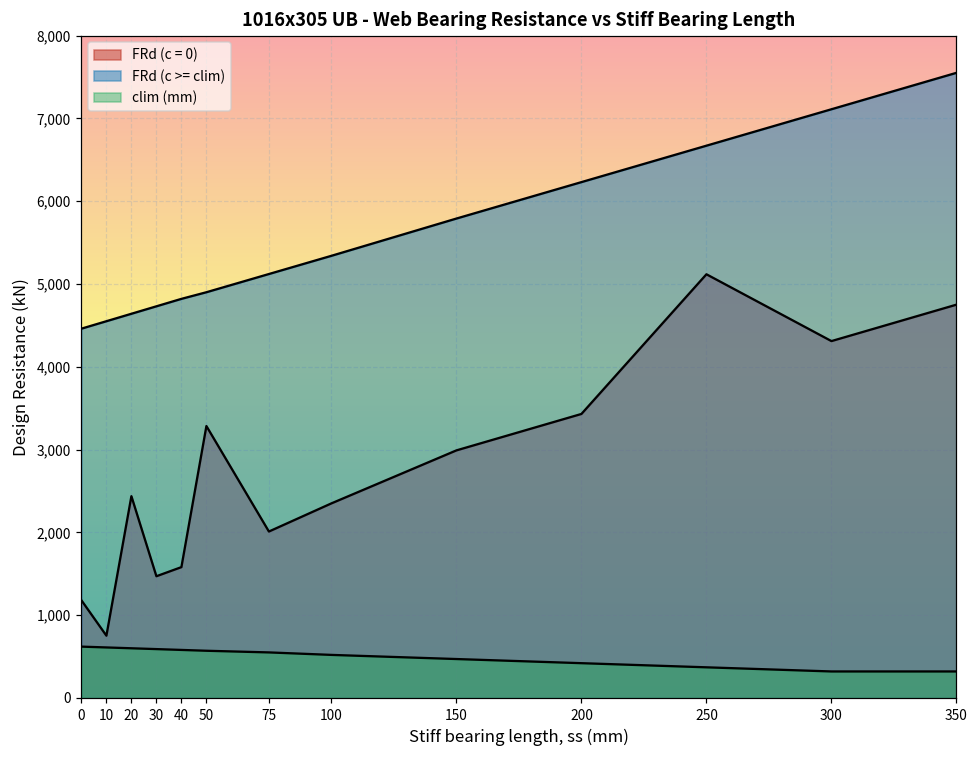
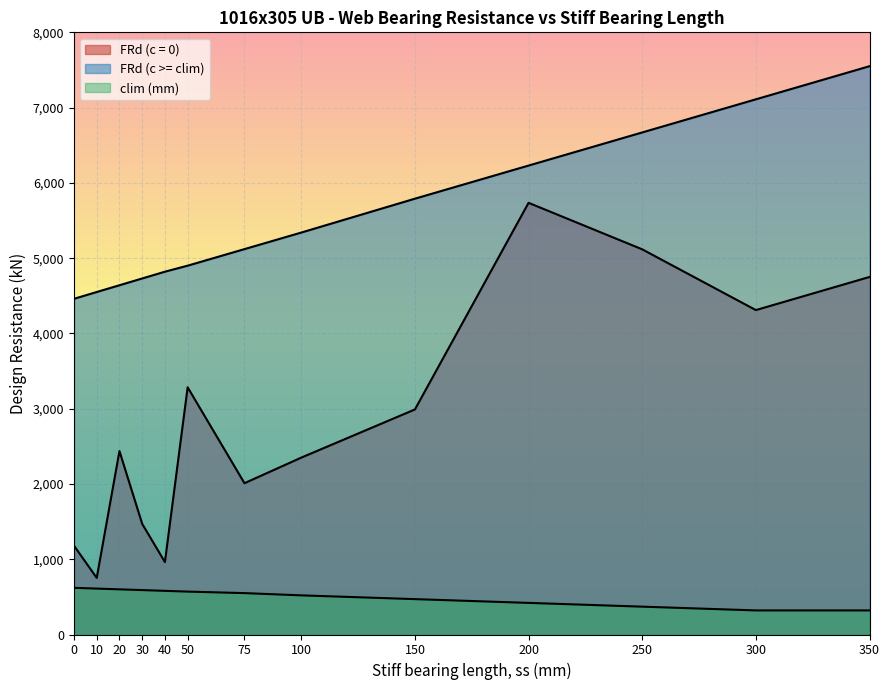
  {
    "FRd (c = 0)": {
      "0": "1,200",
      "10": "800",
      "20": "2,400",
      "30": "1,500",
-     "40": "1,600",
+     "40": "1,000",
      "50": "3,300",
      "75": "2,000",
      "100": "2,400",
      "150": "3,000",
-     "200": "3,400",
+     "200": "5,700",
      "250": "5,100",
      "300": "4,300",
      "350": "4,800"
    },
    "FRd (c >= clim)": {
      "0": "4,500",
      "10": "4,600",
      "20": "4,600",
      "30": "4,700",
      "40": "4,800",
      "50": "4,900",
      "75": "5,100",
      "100": "5,300",
      "150": "5,800",
      "200": "6,200",
      "250": "6,700",
      "300": "7,100",
      "350": "7,600"
    },
    "clim (mm)": {
      "0": "600",
      "10": "600",
      "20": "600",
      "30": "600",
      "40": "600",
      "50": "600",
      "75": "600",
      "100": "500",
      "150": "500",
      "200": "400",
      "250": "400",
      "300": "300",
      "350": "300"
    }
  }
